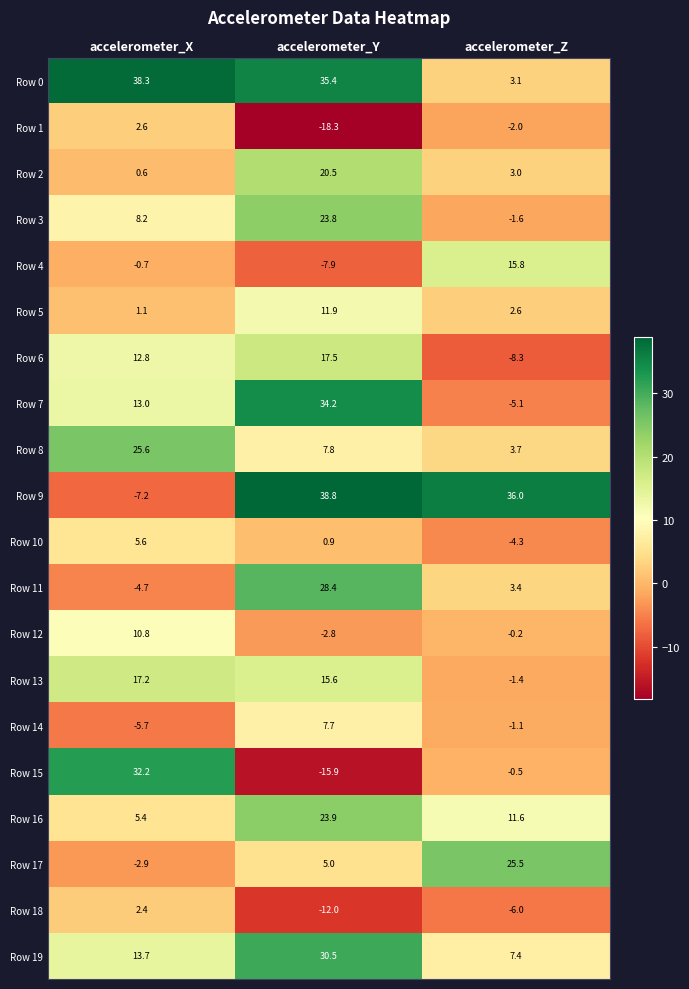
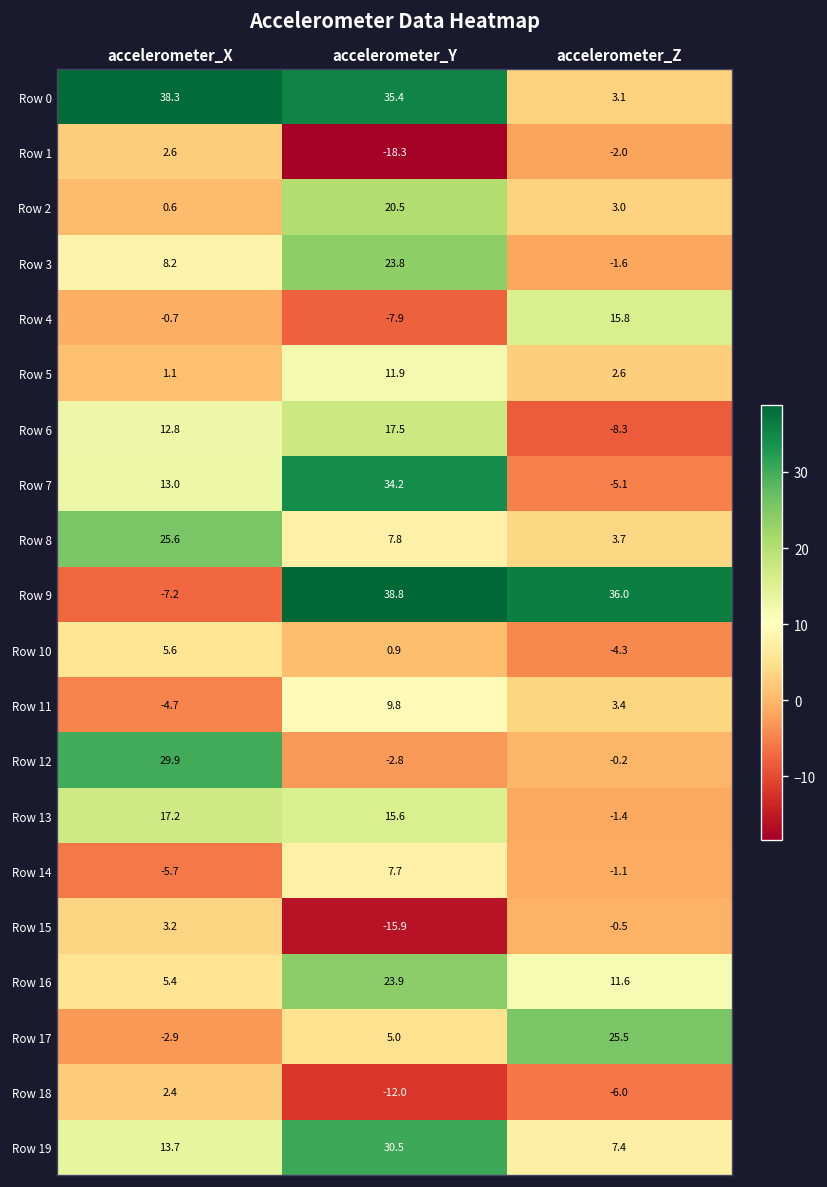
  {
    "Row 0": {
      "accelerometer_X": 38.3,
      "accelerometer_Y": 35.4,
      "accelerometer_Z": 3.1
    },
    "Row 1": {
      "accelerometer_X": 2.6,
      "accelerometer_Y": -18.3,
      "accelerometer_Z": -2.0
    },
    "Row 2": {
      "accelerometer_X": 0.6,
      "accelerometer_Y": 20.5,
      "accelerometer_Z": 3.0
    },
    "Row 3": {
      "accelerometer_X": 8.2,
      "accelerometer_Y": 23.8,
      "accelerometer_Z": -1.6
    },
    "Row 4": {
      "accelerometer_X": -0.7,
      "accelerometer_Y": -7.9,
      "accelerometer_Z": 15.8
    },
    "Row 5": {
      "accelerometer_X": 1.1,
      "accelerometer_Y": 11.9,
      "accelerometer_Z": 2.6
    },
    "Row 6": {
      "accelerometer_X": 12.8,
      "accelerometer_Y": 17.5,
      "accelerometer_Z": -8.3
    },
    "Row 7": {
      "accelerometer_X": 13.0,
      "accelerometer_Y": 34.2,
      "accelerometer_Z": -5.1
    },
    "Row 8": {
      "accelerometer_X": 25.6,
      "accelerometer_Y": 7.8,
      "accelerometer_Z": 3.7
    },
    "Row 9": {
      "accelerometer_X": -7.2,
      "accelerometer_Y": 38.8,
      "accelerometer_Z": 36.0
    },
    "Row 10": {
      "accelerometer_X": 5.6,
      "accelerometer_Y": 0.9,
      "accelerometer_Z": -4.3
    },
    "Row 11": {
      "accelerometer_X": -4.7,
-     "accelerometer_Y": 28.4,
+     "accelerometer_Y": 9.8,
      "accelerometer_Z": 3.4
    },
    "Row 12": {
-     "accelerometer_X": 10.8,
+     "accelerometer_X": 29.9,
      "accelerometer_Y": -2.8,
      "accelerometer_Z": -0.2
    },
    "Row 13": {
      "accelerometer_X": 17.2,
      "accelerometer_Y": 15.6,
      "accelerometer_Z": -1.4
    },
    "Row 14": {
      "accelerometer_X": -5.7,
      "accelerometer_Y": 7.7,
      "accelerometer_Z": -1.1
    },
    "Row 15": {
-     "accelerometer_X": 32.2,
+     "accelerometer_X": 3.2,
      "accelerometer_Y": -15.9,
      "accelerometer_Z": -0.5
    },
    "Row 16": {
      "accelerometer_X": 5.4,
      "accelerometer_Y": 23.9,
      "accelerometer_Z": 11.6
    },
    "Row 17": {
      "accelerometer_X": -2.9,
      "accelerometer_Y": 5.0,
      "accelerometer_Z": 25.5
    },
    "Row 18": {
      "accelerometer_X": 2.4,
      "accelerometer_Y": -12.0,
      "accelerometer_Z": -6.0
    },
    "Row 19": {
      "accelerometer_X": 13.7,
      "accelerometer_Y": 30.5,
      "accelerometer_Z": 7.4
    }
  }
